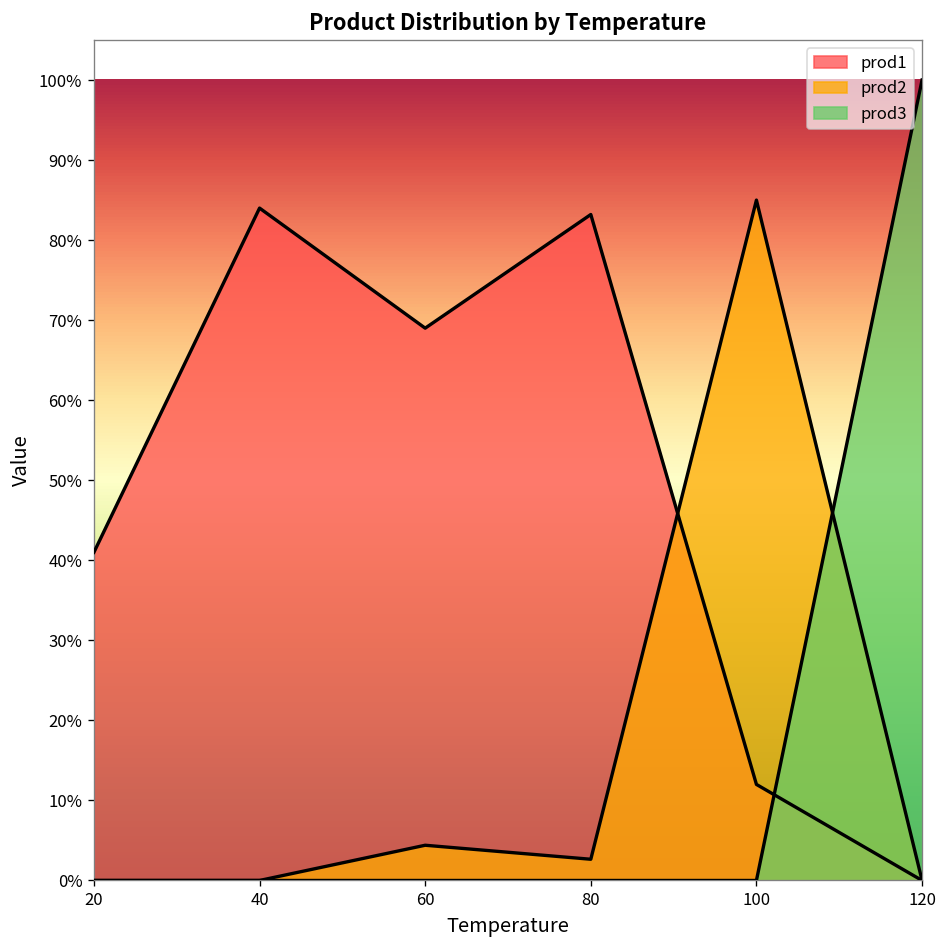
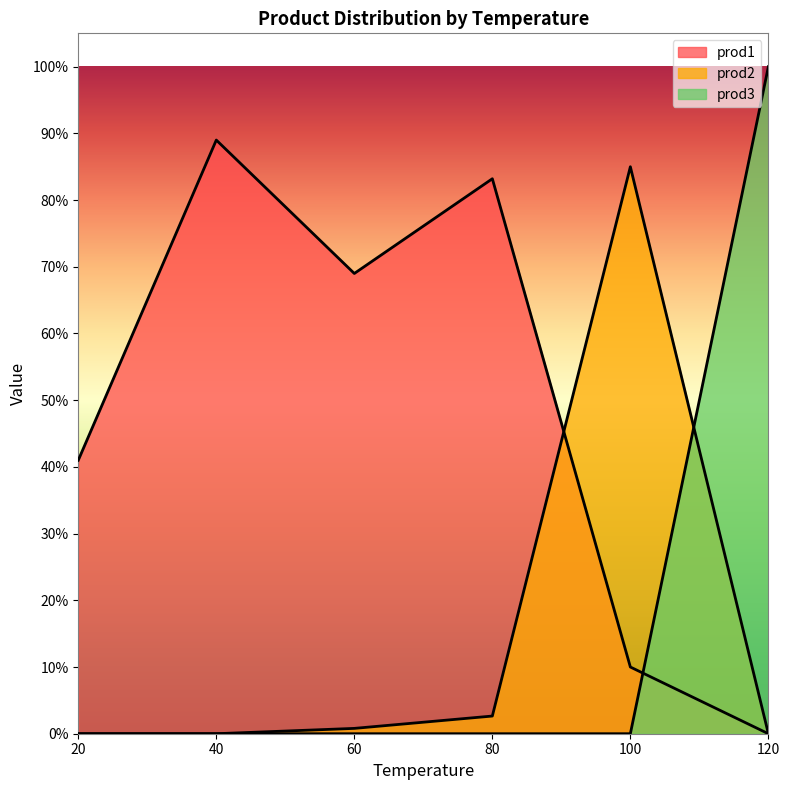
  {
    "prod1": {
      "20": "41%",
-     "40": "84%",
+     "40": "89%",
      "60": "69%",
      "80": "83%",
-     "100": "12%"
+     "100": "10%"
    },
    "prod2": {
-     "60": "4%",
+     "60": "1%",
      "80": "3%",
      "100": "85%"
    },
    "prod3": {
      "60": "0%",
      "80": "0%",
      "100": "0%",
      "120": "100%"
    }
  }
